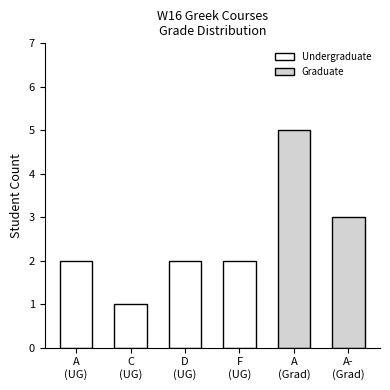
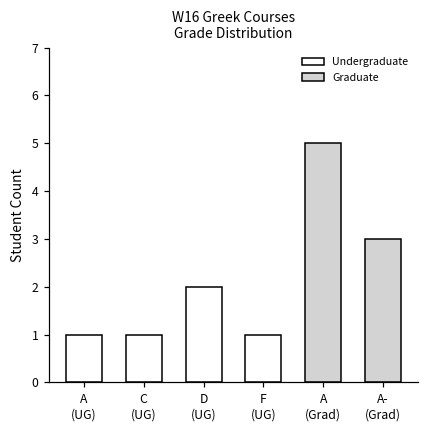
  {
-   "A (UG)": 2,
+   "A (UG)": 1,
    "C (UG)": 1,
    "D (UG)": 2,
-   "F (UG)": 2,
+   "F (UG)": 1,
    "A (Grad)": 5,
    "A- (Grad)": 3
  }
